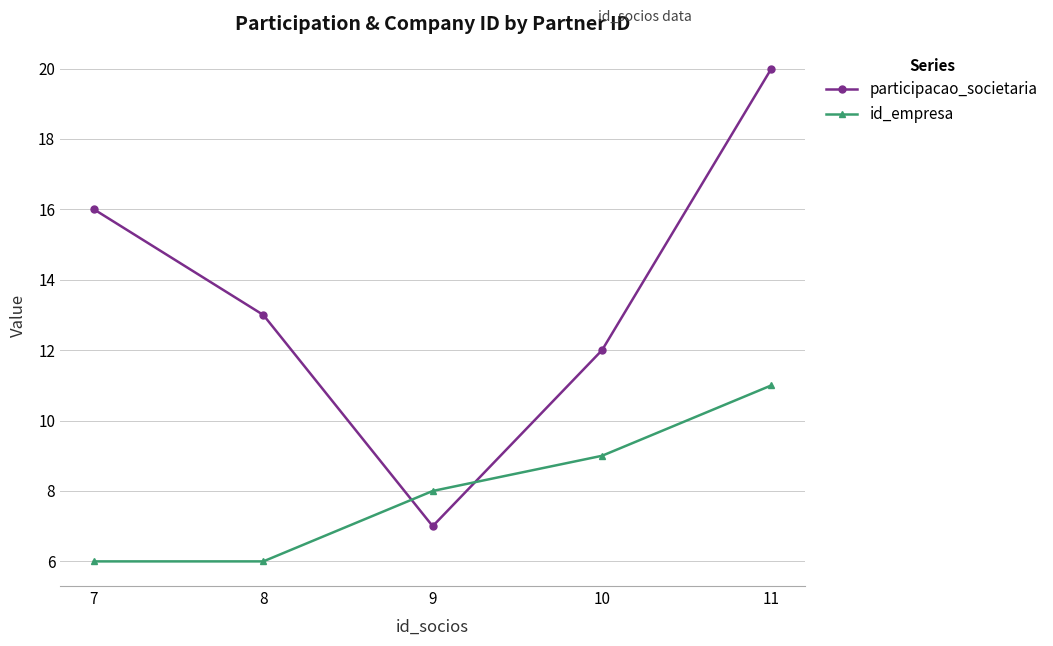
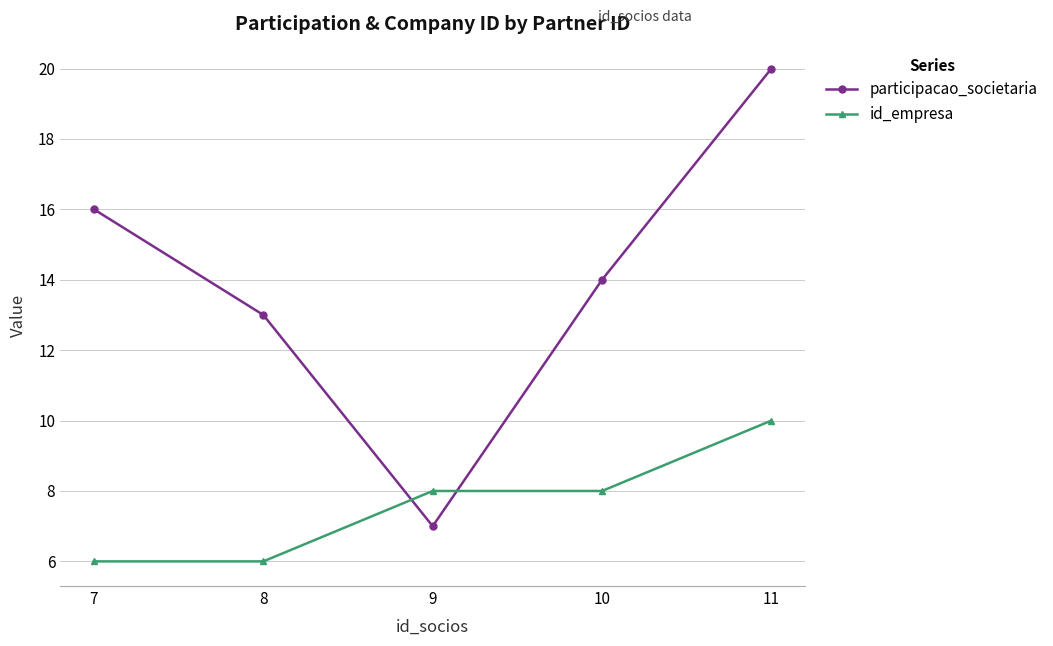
  {
    "participacao_societaria": {
      "7": 16,
      "8": 13,
      "9": 7,
-     "10": 12,
+     "10": 14,
      "11": 20
    },
    "id_empresa": {
      "7": 6,
      "8": 6,
      "9": 8,
-     "10": 9,
-     "11": 11
+     "10": 8,
+     "11": 10
    }
  }
